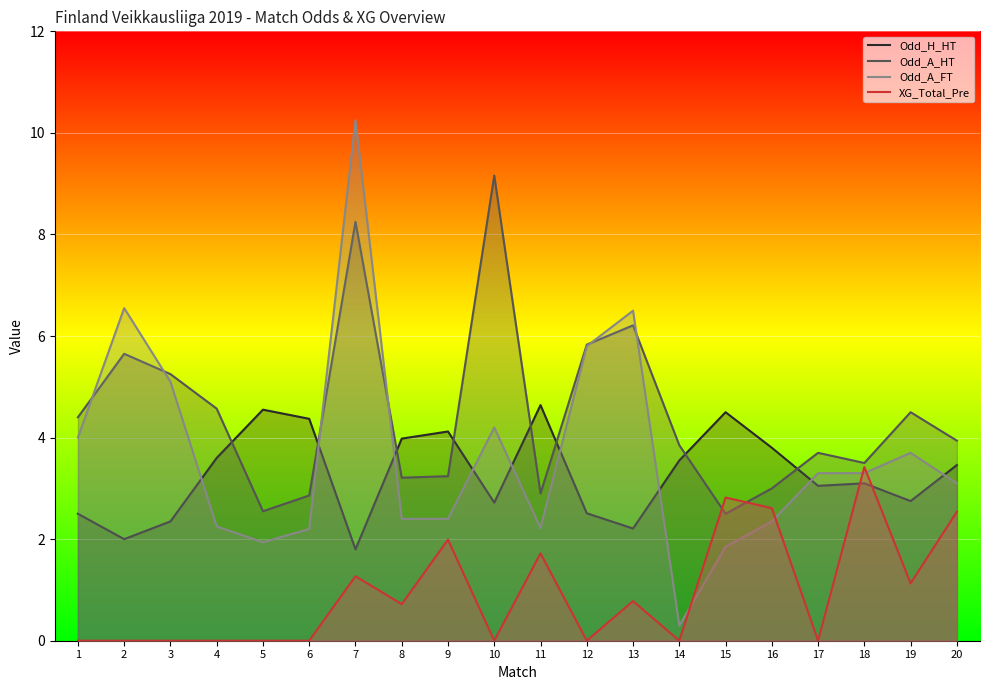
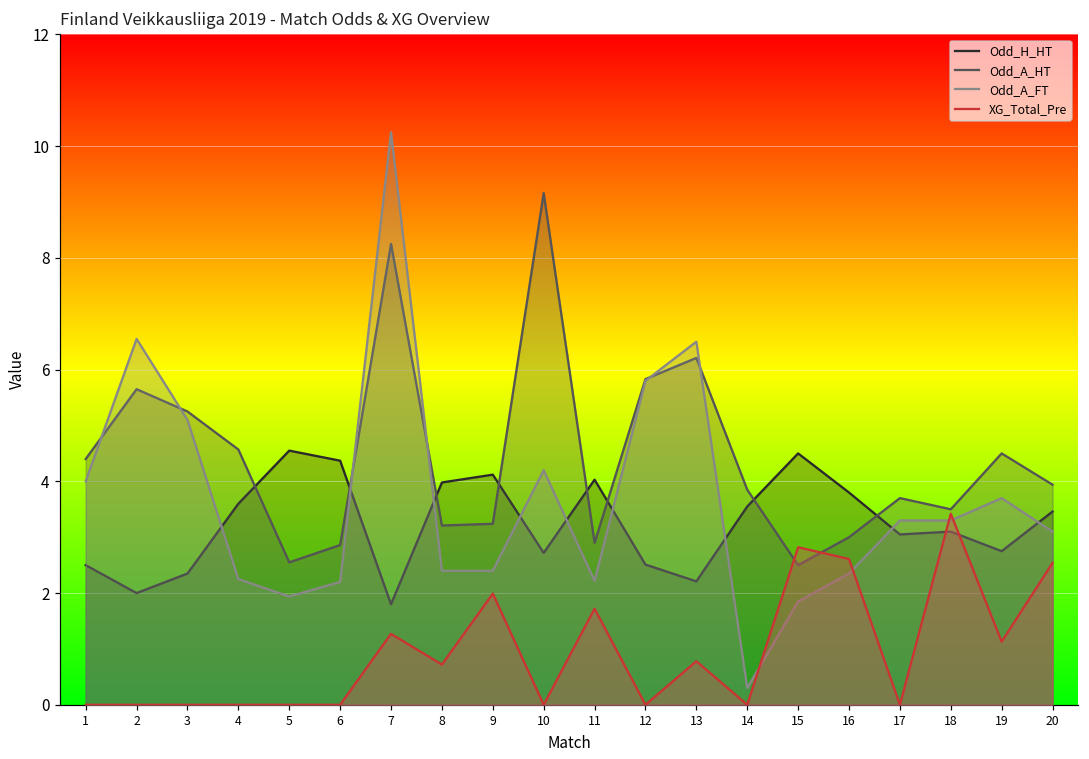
  {
    "Odd_H_HT": {
      "1": 2.5,
      "2": 2.0,
      "3": 2.4,
      "4": 3.6,
      "5": 4.6,
      "6": 4.4,
      "7": 1.8,
      "8": 4.0,
      "9": 4.1,
      "10": 2.7,
-     "11": 4.6,
+     "11": 4.0,
      "12": 2.5,
      "13": 2.2,
      "14": 3.6,
      "15": 4.5,
      "16": 3.8,
      "17": 3.1,
      "18": 3.1,
      "19": 2.8,
      "20": 3.5
    },
    "Odd_A_HT": {
      "1": 4.4,
      "2": 5.7,
      "3": 5.3,
      "4": 4.6,
      "5": 2.6,
      "6": 2.9,
      "7": 8.3,
      "8": 3.2,
      "9": 3.2,
      "10": 9.2,
      "11": 2.9,
      "13": 6.2,
      "14": 3.9,
      "15": 2.5,
      "16": 3.0,
      "17": 3.7,
      "18": 3.5,
      "19": 4.5,
      "20": 3.9
    },
    "Odd_A_FT": {
      "1": 4.0,
      "2": 6.6,
      "3": 5.1,
      "4": 2.3,
      "5": 1.9,
      "6": 2.2,
      "7": 10.3,
      "8": 2.4,
      "9": 2.4,
      "10": 4.2,
      "11": 2.2,
      "13": 6.5,
      "14": 0.3,
      "15": 1.9,
      "16": 2.4,
      "17": 3.3,
      "18": 3.3,
      "19": 3.7,
      "20": 3.1
    },
    "XG_Total_Pre": {
      "1": 0.0,
      "2": 0.0,
      "3": 0.0,
      "4": 0.0,
      "5": 0.0,
      "6": 0.0,
      "7": 1.3,
      "8": 0.7,
      "9": 2.0,
      "10": 0.0,
      "11": 1.7,
      "12": 0.0,
      "13": 0.8,
      "14": 0.0,
      "15": 2.8,
      "16": 2.6,
      "17": 0.0,
      "18": 3.4,
      "19": 1.1,
      "20": 2.5
    }
  }
